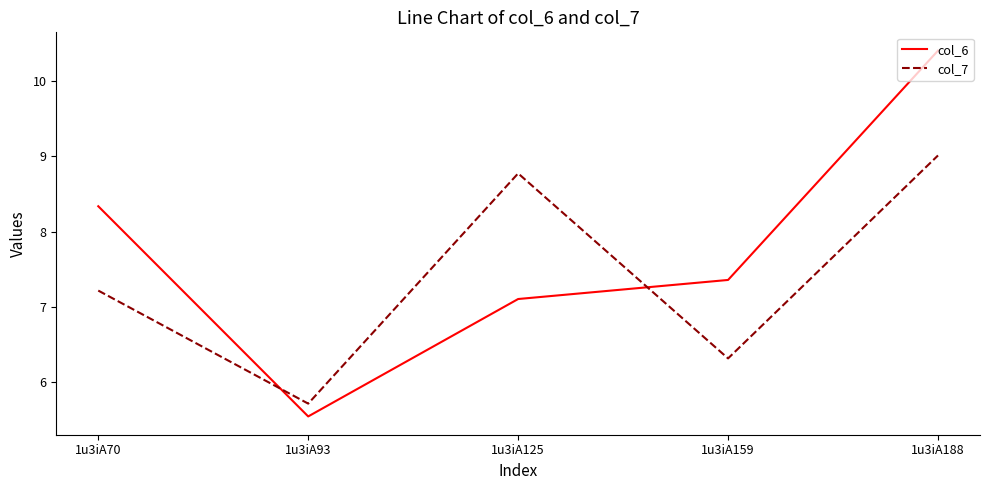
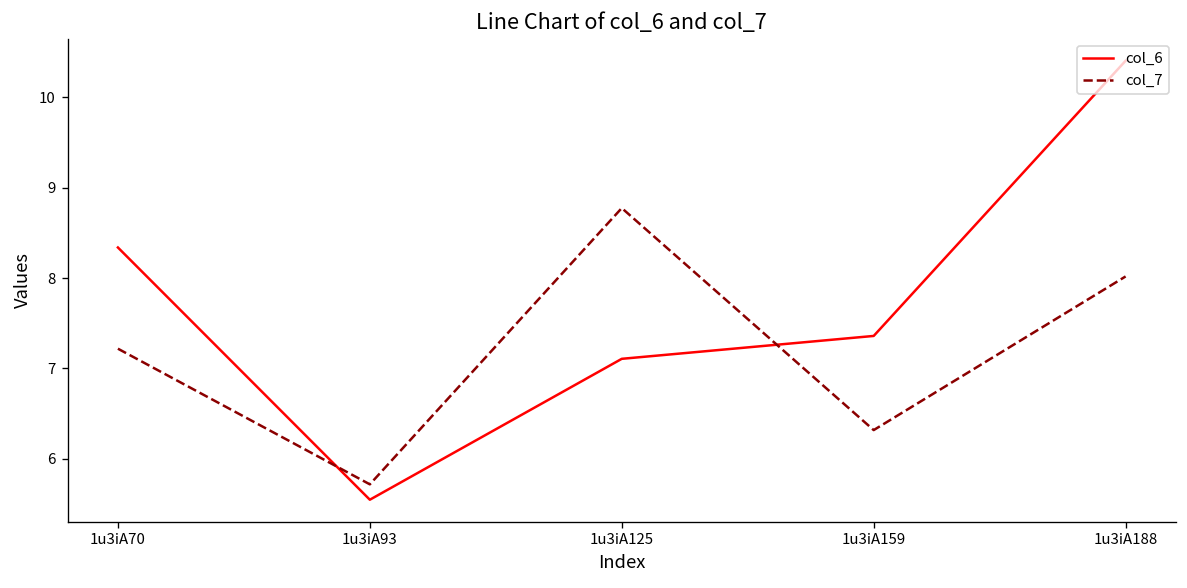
  {
    "col_6": {
      "1u3iA70": 8.3,
      "1u3iA93": 5.5,
      "1u3iA125": 7.1,
      "1u3iA159": 7.4
    },
    "col_7": {
      "1u3iA70": 7.2,
      "1u3iA93": 5.7,
      "1u3iA125": 8.8,
      "1u3iA159": 6.3,
-     "1u3iA188": 9.0
+     "1u3iA188": 8.0
    }
  }
